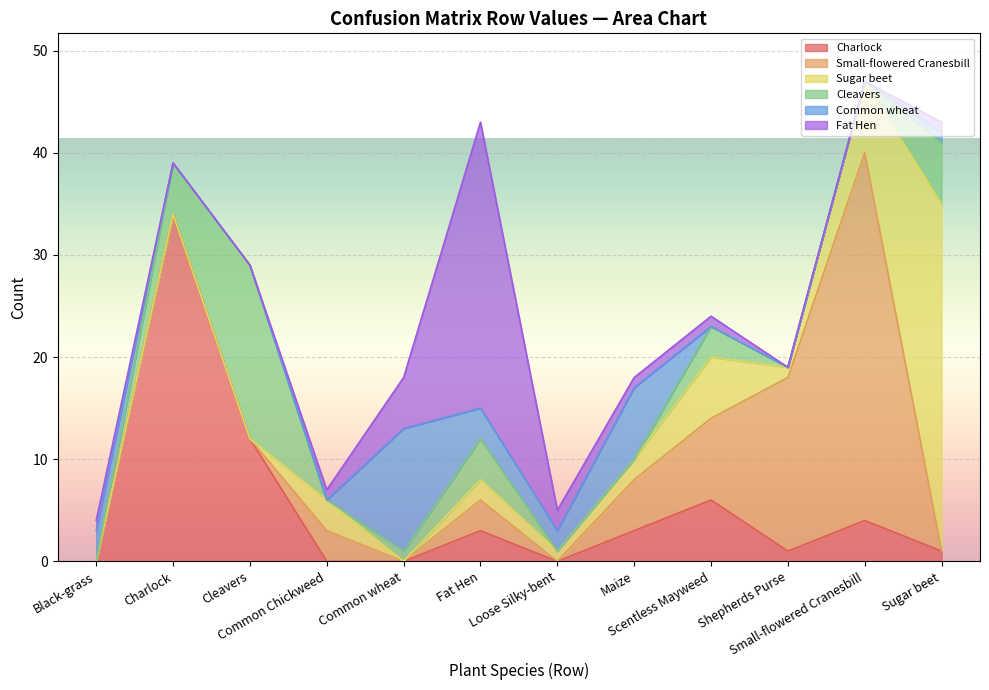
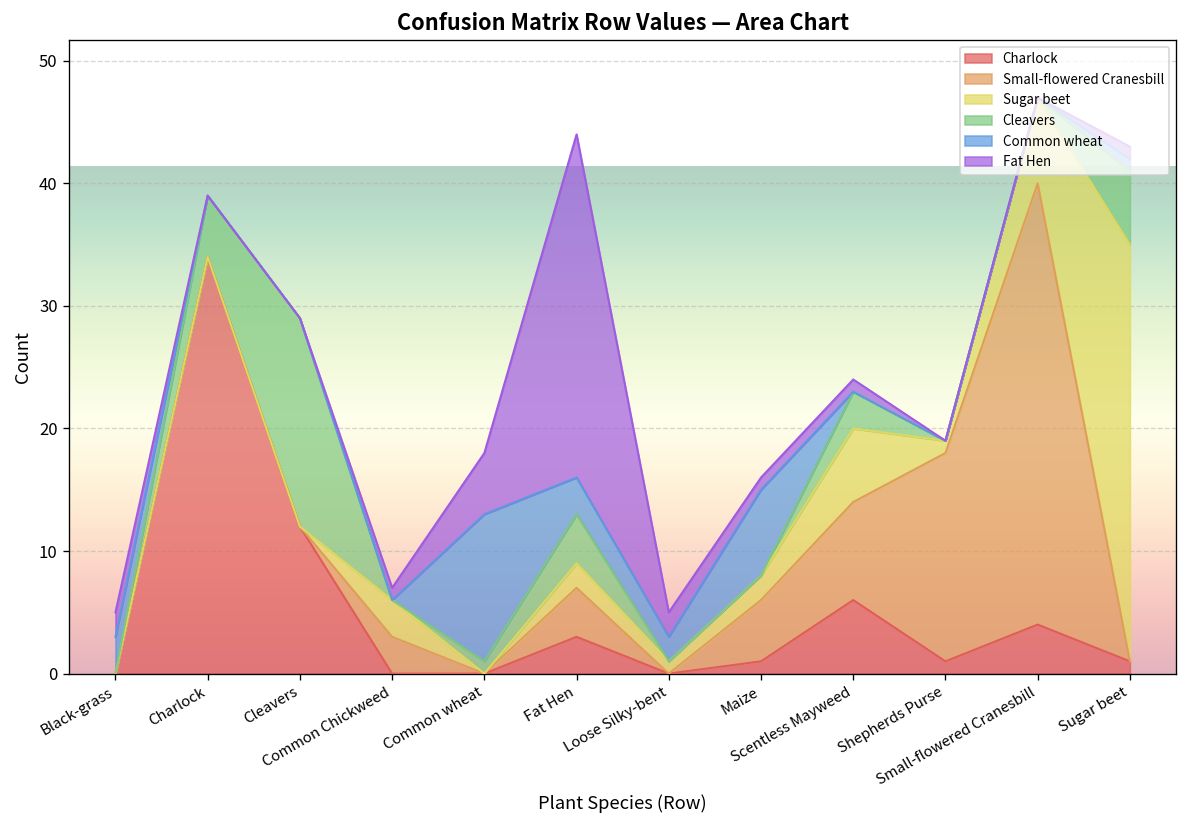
  {
    "Charlock": {
      "Common Chickweed": 0,
      "Fat Hen": 3,
-     "Maize": 3,
+     "Maize": 1,
      "Scentless Mayweed": 6,
      "Shepherds Purse": 1,
      "Small-flowered Cranesbill": 4
    },
    "Small-flowered Cranesbill": {
      "Common Chickweed": 3,
-     "Fat Hen": 3,
+     "Fat Hen": 4,
      "Maize": 5,
      "Scentless Mayweed": 8,
      "Shepherds Purse": 17,
      "Small-flowered Cranesbill": 36
    },
    "Sugar beet": {
      "Fat Hen": 2,
      "Scentless Mayweed": 6,
      "Sugar beet": 34
    },
    "Cleavers": {
      "Common wheat": 1,
      "Fat Hen": 4,
      "Sugar beet": 6
    },
    "Common wheat": {
      "Black-grass": 3,
      "Common wheat": 12,
      "Fat Hen": 3,
      "Loose Silky-bent": 2,
      "Maize": 7
    },
    "Fat Hen": {
-     "Black-grass": 1,
+     "Black-grass": 2,
      "Common Chickweed": 1,
      "Common wheat": 5,
      "Fat Hen": 28,
      "Loose Silky-bent": 2,
      "Maize": 1,
      "Scentless Mayweed": 1
    }
  }
